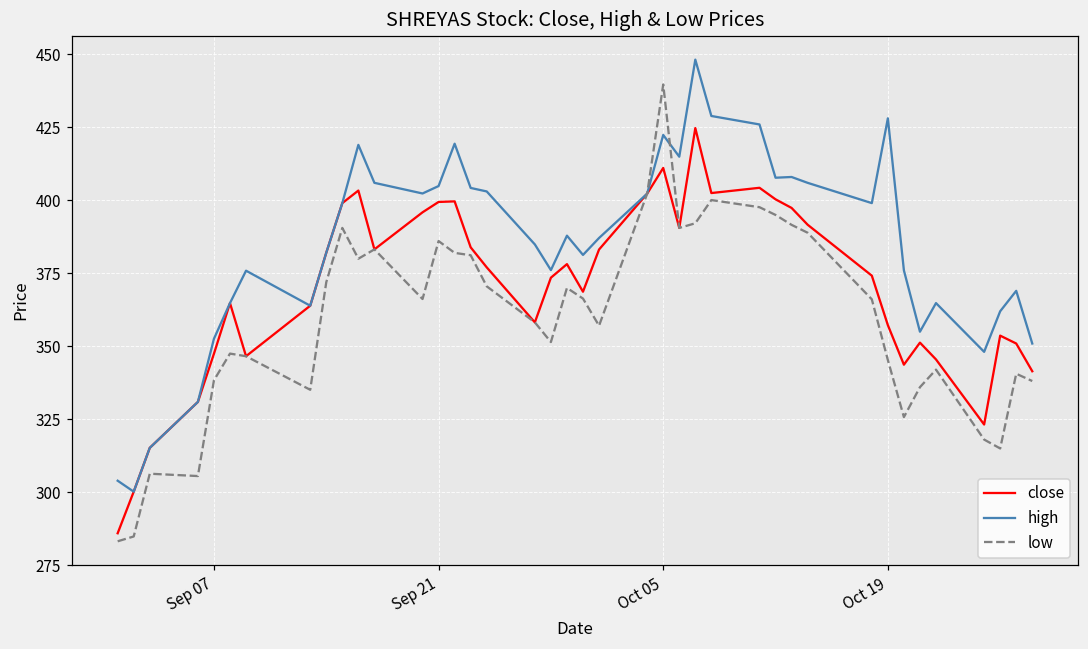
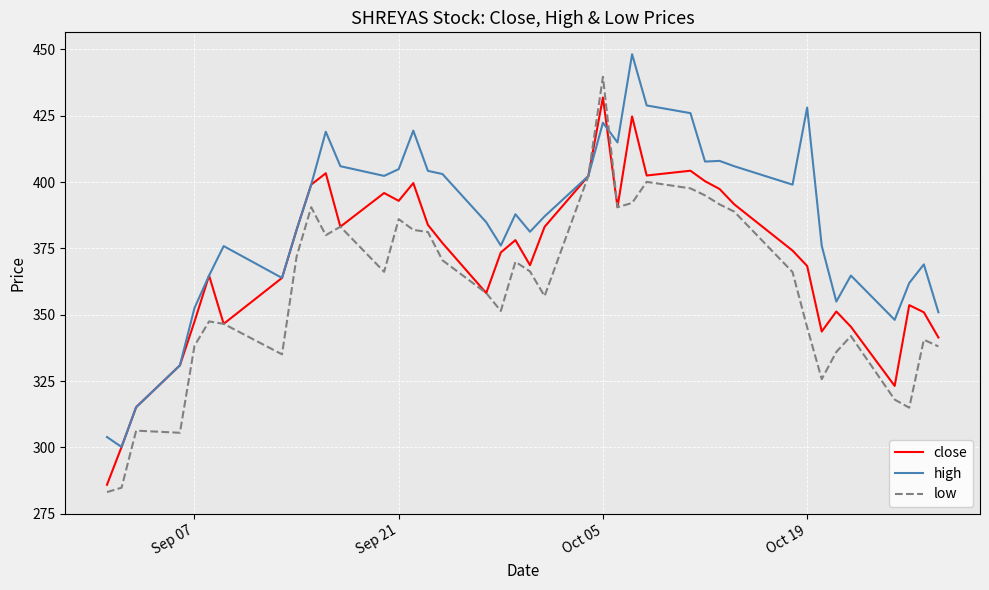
  {
    "close": {
      "Sep 07": 347,
-     "Sep 21": 399,
-     "Oct 05": 411,
-     "Oct 19": 357
+     "Sep 21": 393,
+     "Oct 05": 432,
+     "Oct 19": 368
    },
    "high": {
      "Sep 07": 353,
      "Sep 21": 405,
      "Oct 05": 422,
      "Oct 19": 428
    },
    "low": {
      "Sep 07": 338,
      "Sep 21": 386,
      "Oct 05": 440,
      "Oct 19": 345
    }
  }
